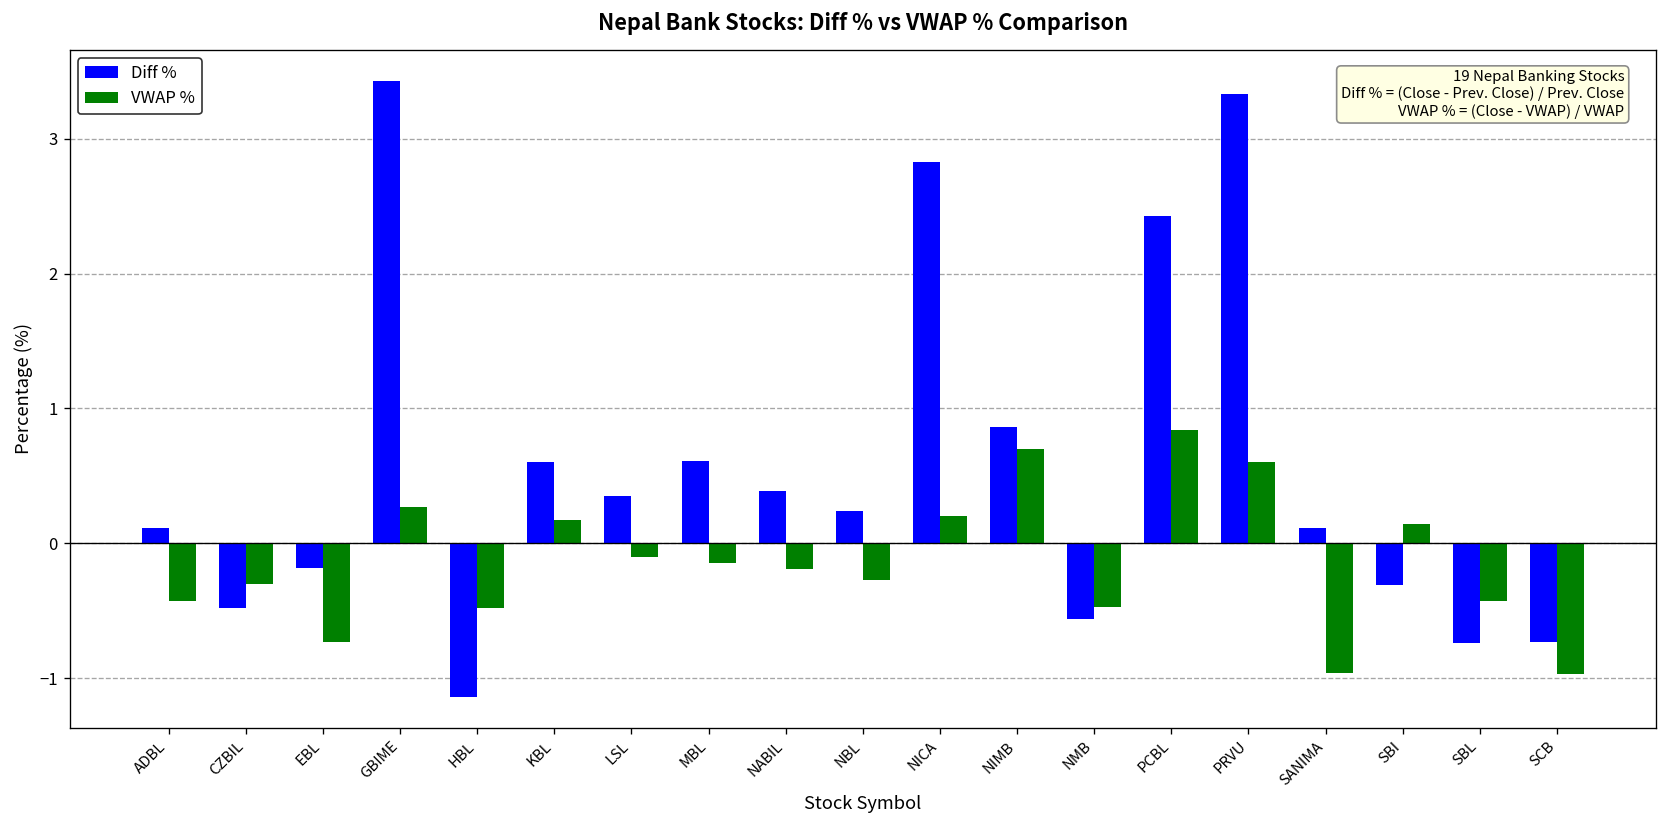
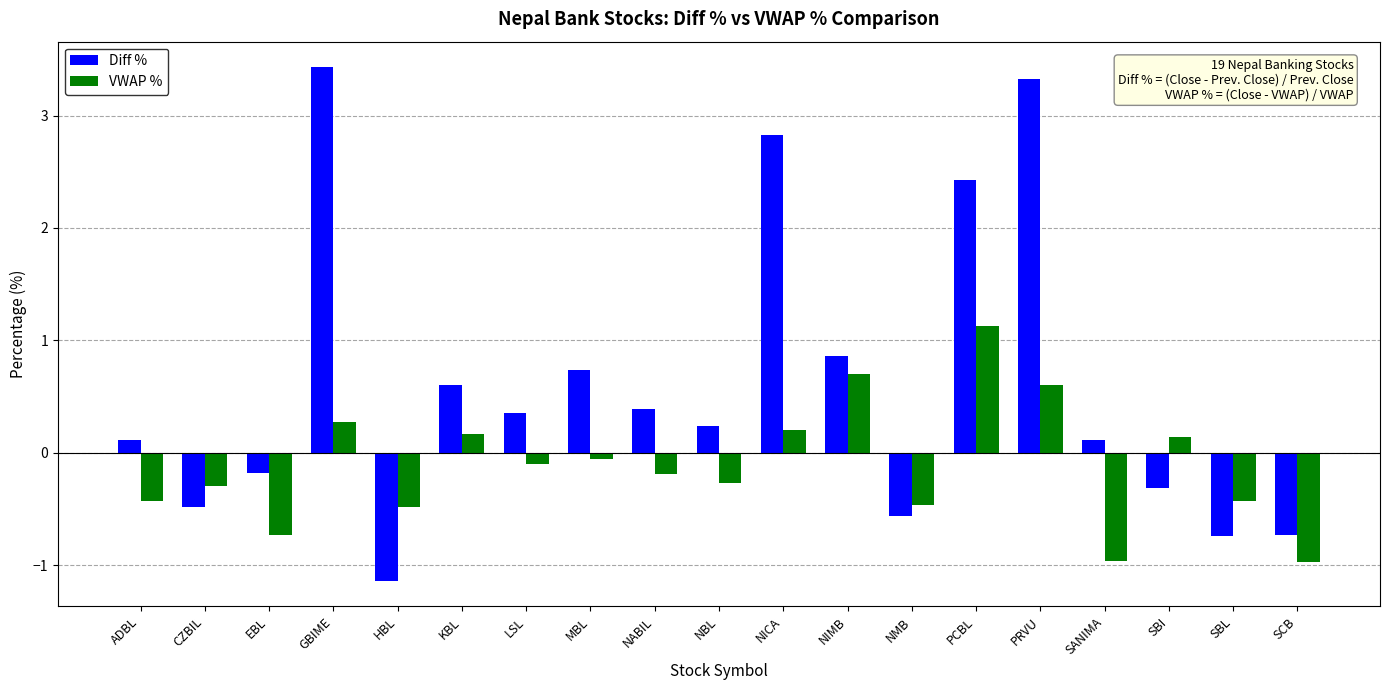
  {
    "Diff %": {
      "ADBL": 0.11,
      "CZBIL": -0.48,
      "EBL": -0.18,
      "GBIME": 3.43,
      "HBL": -1.14,
      "KBL": 0.60,
      "LSL": 0.35,
-     "MBL": 0.61,
+     "MBL": 0.74,
      "NABIL": 0.39,
      "NBL": 0.24,
      "NICA": 2.83,
      "NIMB": 0.86,
      "NMB": -0.56,
      "PCBL": 2.43,
      "PRVU": 3.33,
      "SANIMA": 0.11,
      "SBI": -0.31,
      "SBL": -0.74,
      "SCB": -0.73
    },
    "VWAP %": {
      "ADBL": -0.43,
      "CZBIL": -0.30,
      "EBL": -0.73,
      "GBIME": 0.27,
      "HBL": -0.48,
      "KBL": 0.17,
      "LSL": -0.10,
-     "MBL": -0.15,
+     "MBL": -0.06,
      "NABIL": -0.19,
      "NBL": -0.27,
      "NICA": 0.20,
      "NIMB": 0.70,
      "NMB": -0.47,
-     "PCBL": 0.84,
+     "PCBL": 1.13,
      "PRVU": 0.60,
      "SANIMA": -0.96,
      "SBI": 0.14,
      "SBL": -0.43,
      "SCB": -0.97
    }
  }
